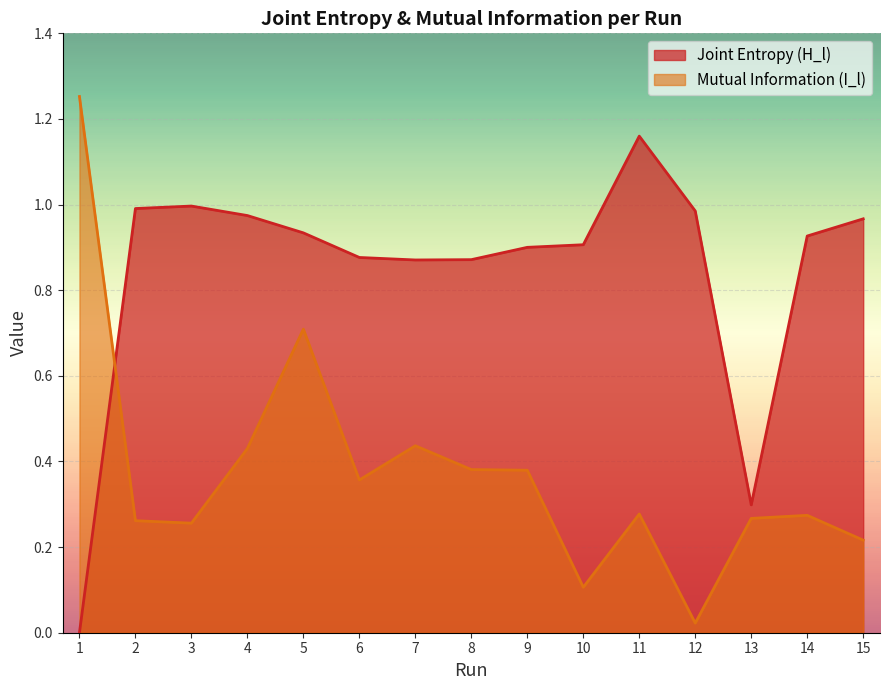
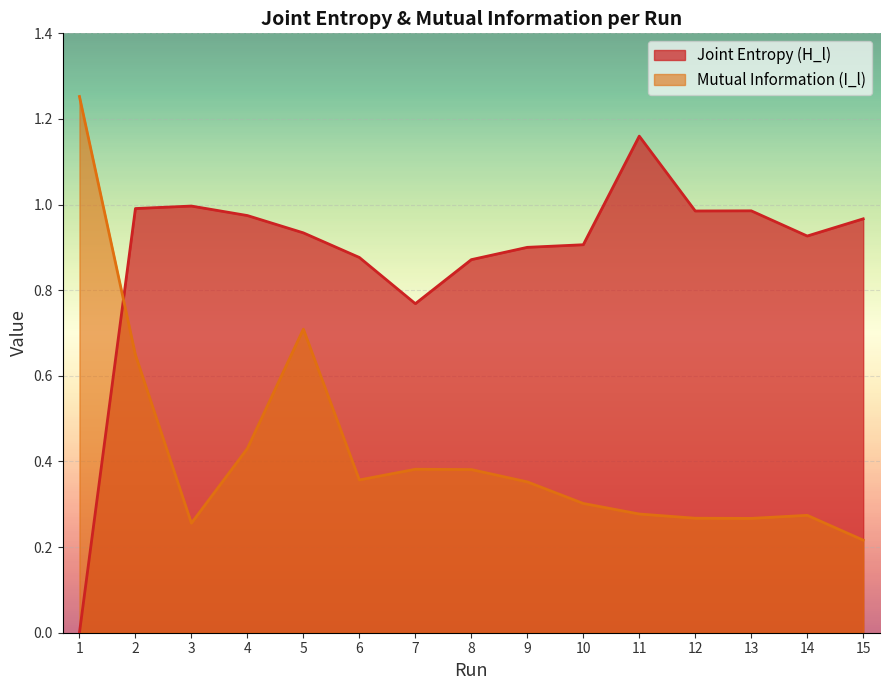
  {
    "Joint Entropy (H_l)": {
      "1": 0.00,
      "2": 0.99,
      "3": 1.00,
      "4": 0.97,
      "5": 0.93,
      "6": 0.88,
-     "7": 0.87,
+     "7": 0.77,
      "8": 0.87,
      "9": 0.90,
      "10": 0.91,
      "11": 1.16,
      "12": 0.99,
-     "13": 0.30,
+     "13": 0.99,
      "14": 0.93,
      "15": 0.97
    },
    "Mutual Information (I_l)": {
      "1": 1.25,
-     "2": 0.26,
+     "2": 0.65,
      "3": 0.26,
      "4": 0.43,
      "5": 0.71,
      "6": 0.36,
-     "7": 0.44,
+     "7": 0.38,
      "8": 0.38,
-     "9": 0.38,
-     "10": 0.11,
+     "9": 0.35,
+     "10": 0.30,
      "11": 0.28,
-     "12": 0.02,
+     "12": 0.27,
      "13": 0.27,
      "14": 0.27,
      "15": 0.22
    }
  }
